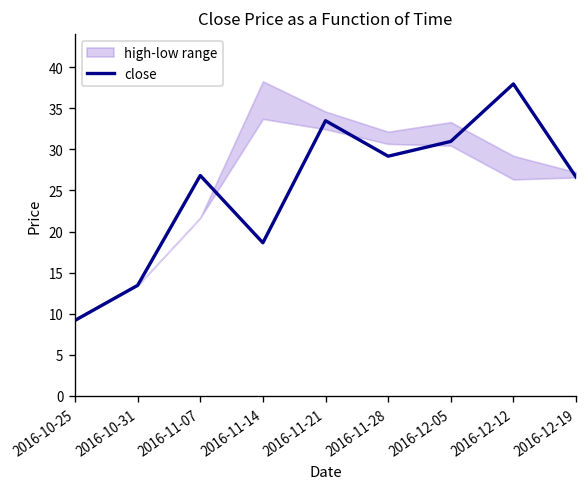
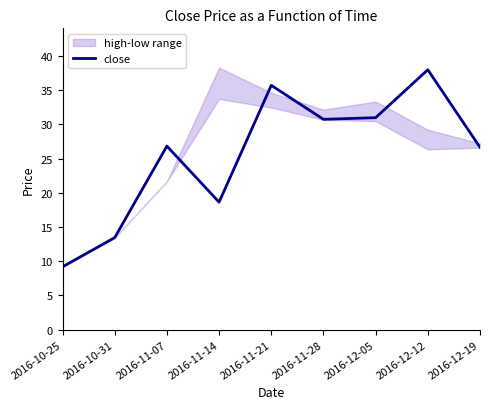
  {
    "close": {
      "2016-11-07": 27,
      "2016-11-14": 19,
-     "2016-11-21": 33,
-     "2016-11-28": 29,
+     "2016-11-21": 36,
+     "2016-11-28": 31,
      "2016-12-05": 31,
      "2016-12-12": 38,
      "2016-12-19": 27
    }
  }
